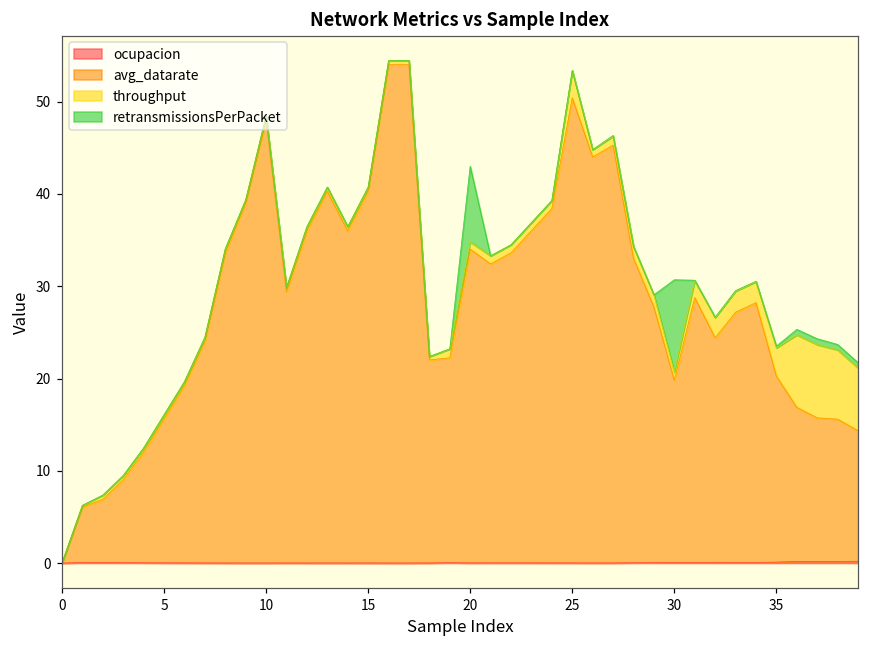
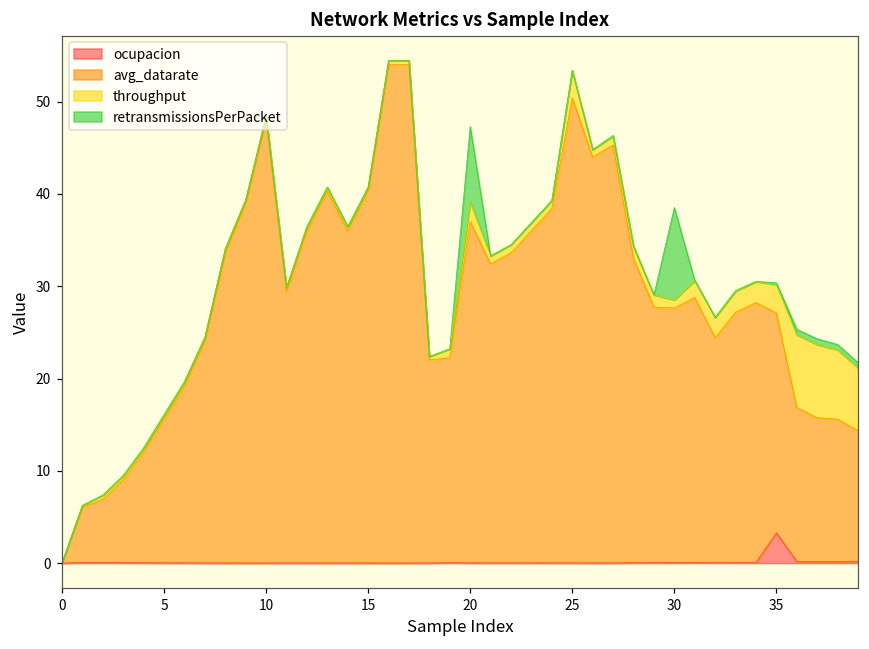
  {
    "ocupacion": {
      "5": 0,
      "10": 0,
      "15": 0,
      "20": 0,
      "25": 0,
      "30": 0,
-     "35": 0
+     "35": 3
    },
    "avg_datarate": {
      "5": 16,
      "15": 40,
-     "20": 34,
+     "20": 37,
      "25": 50,
-     "30": 20,
-     "35": 20
+     "30": 28,
+     "35": 24
    },
    "throughput": {
-     "20": 1,
+     "20": 2,
      "30": 1
    },
    "retransmissionsPerPacket": {
      "20": 8,
      "30": 10
    }
  }
